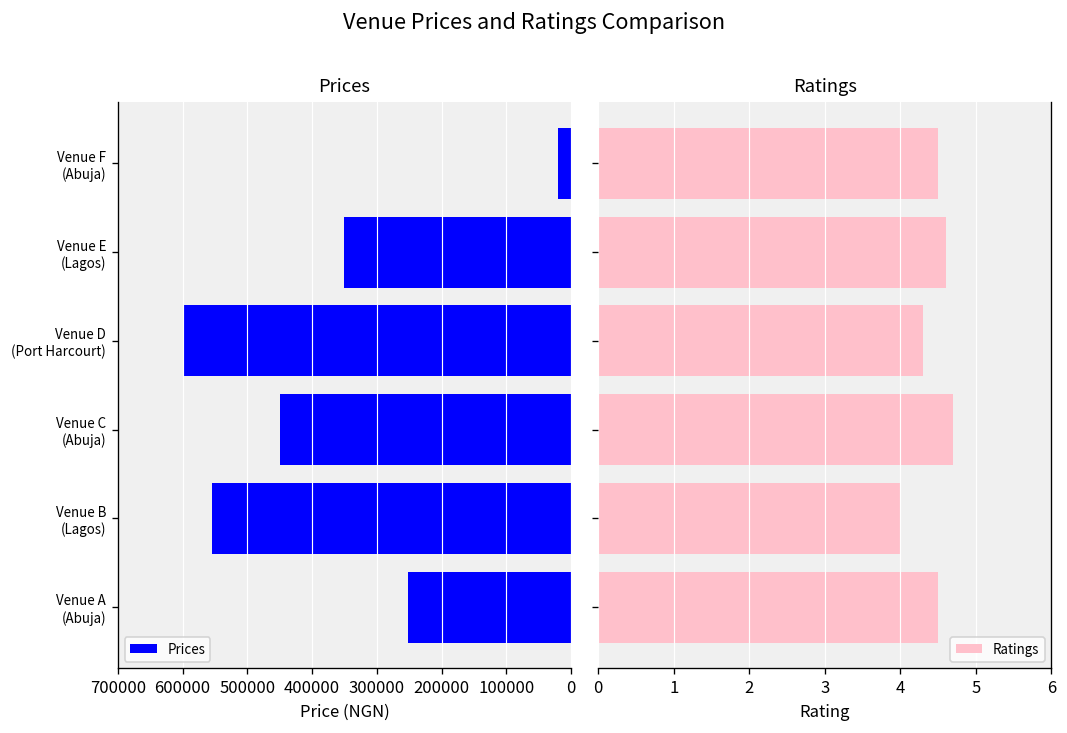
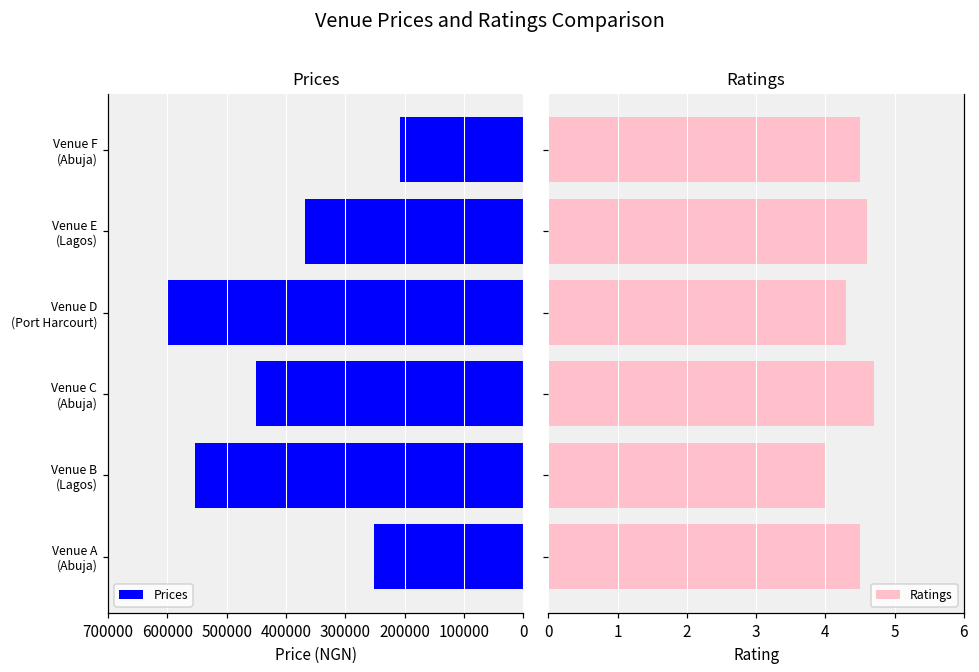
  {
    "Prices": {
-     "Venue F (Abuja)": 20000,
-     "Venue E (Lagos)": 350000,
+     "Venue F (Abuja)": 210000,
+     "Venue E (Lagos)": 370000,
      "Venue D (Port Harcourt)": 600000,
      "Venue C (Abuja)": 450000,
      "Venue B (Lagos)": 550000,
      "Venue A (Abuja)": 250000
    }
  }
